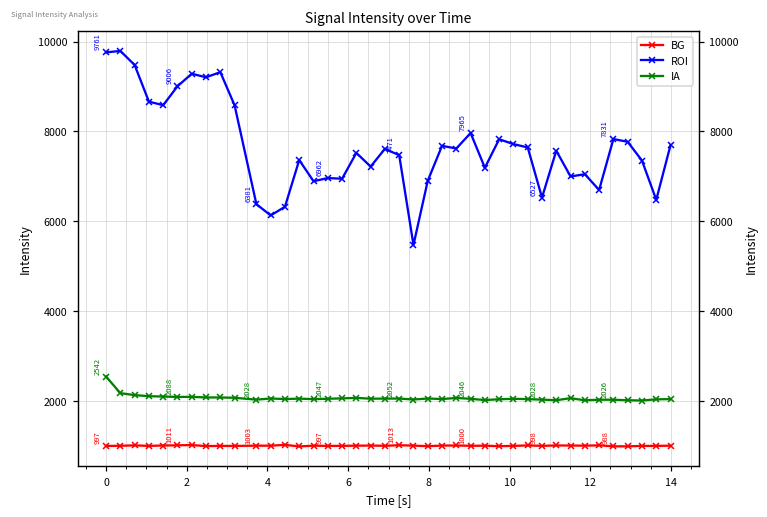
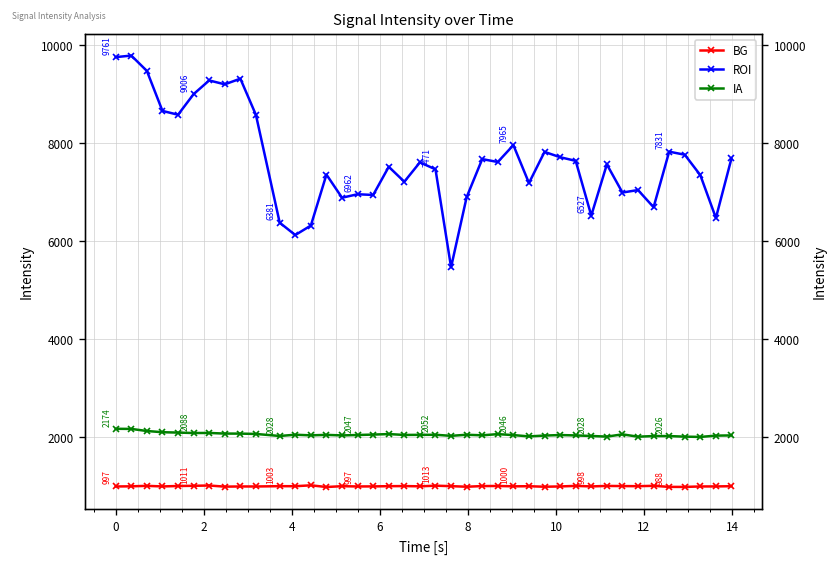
  {
    "BG": {
      "0": 997
    },
    "ROI": {
      "0": 9761
    },
    "IA": {
-     "0": 2542
+     "0": 2174
    }
  }
